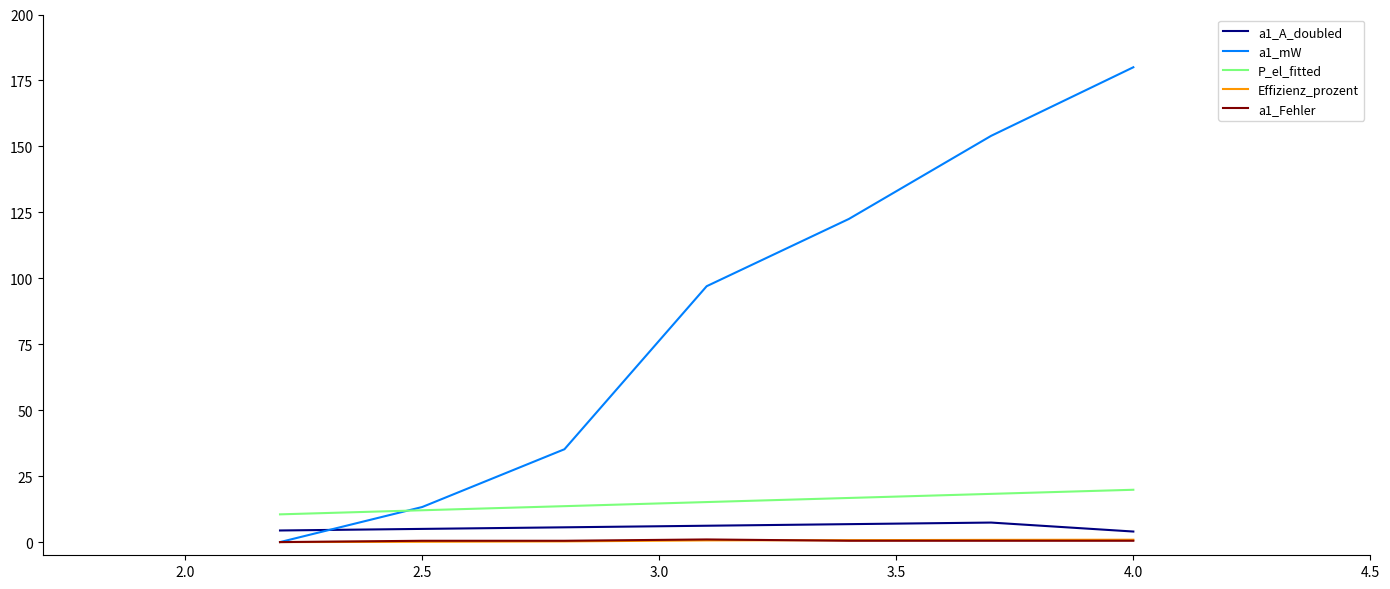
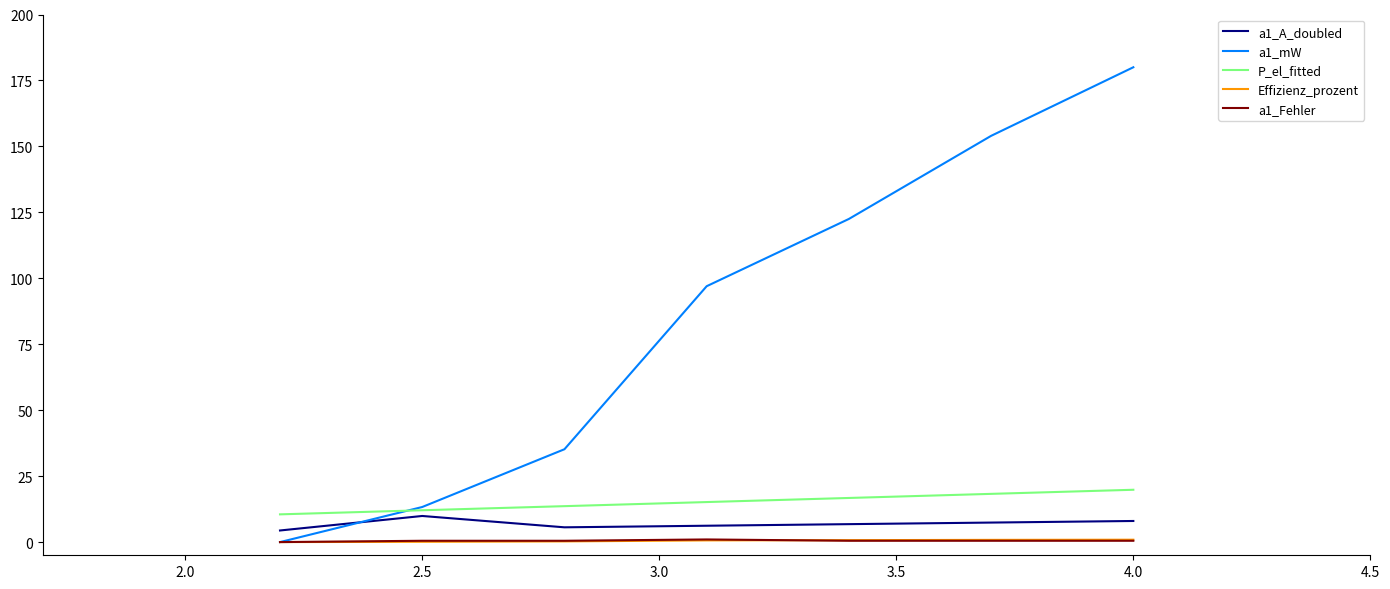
  {
    "a1_A_doubled": {
-     "2.5": 5,
-     "4.0": 4
+     "2.5": 10,
+     "4.0": 8
    },
    "a1_mW": {
      "2.5": 13,
      "4.0": 180
    },
    "P_el_fitted": {
      "2.5": 12,
      "4.0": 20
    }
  }
